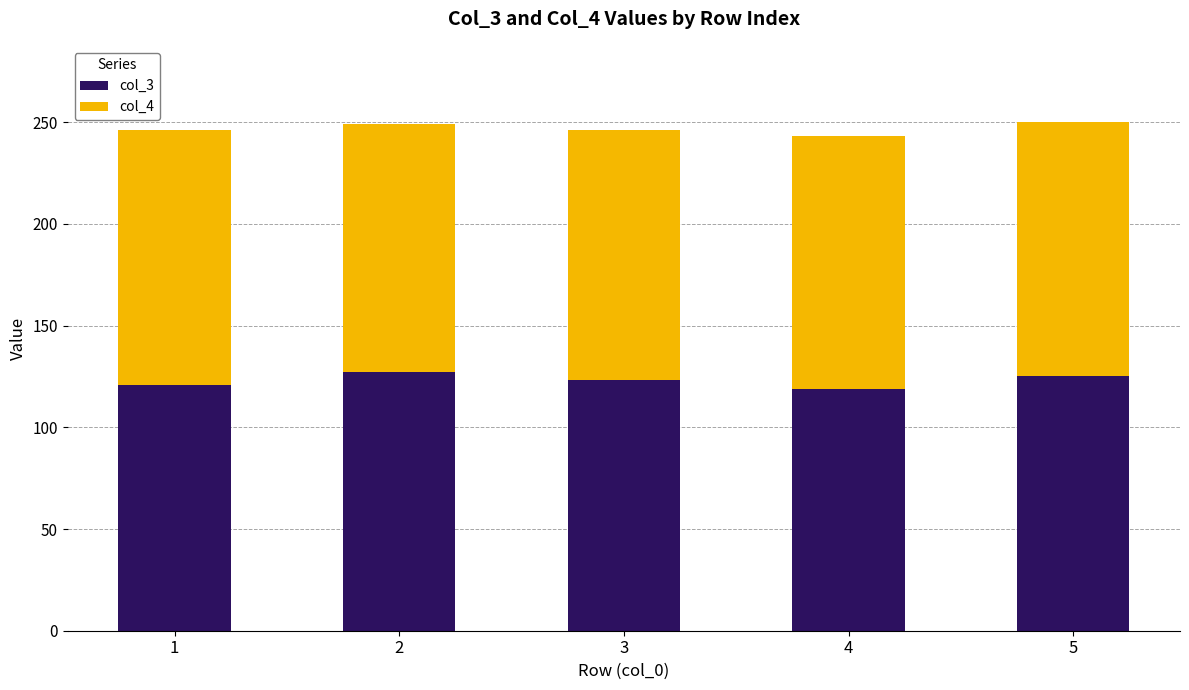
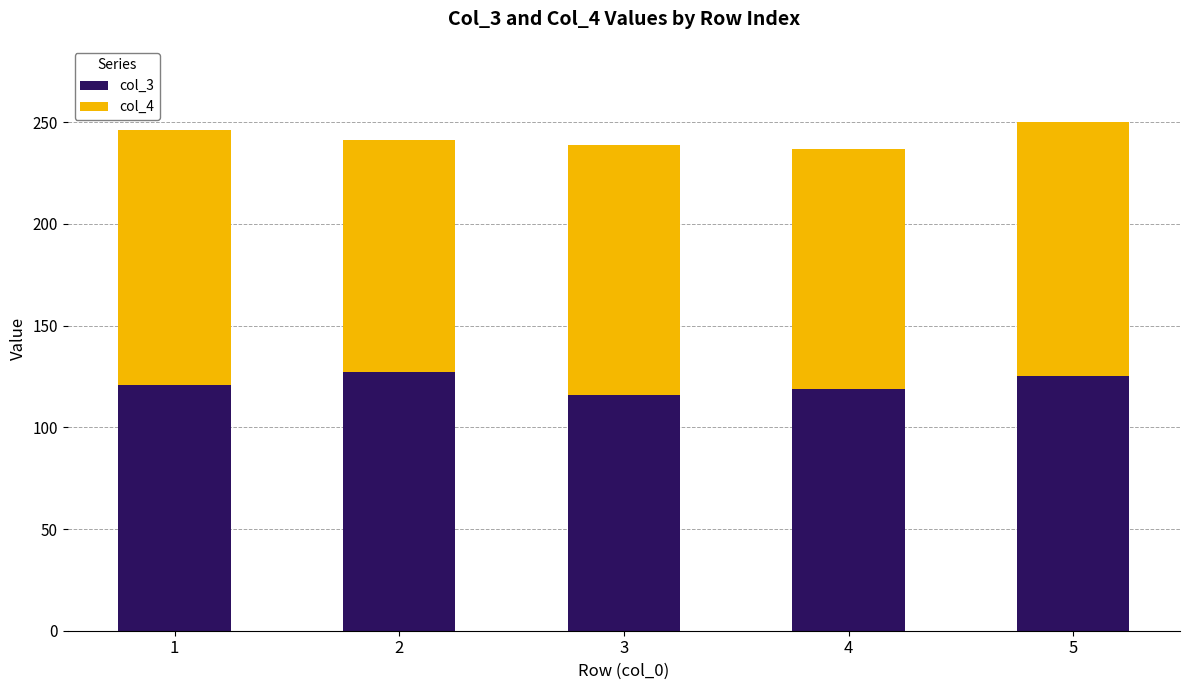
  {
    "col_3": {
      "1": 121,
      "2": 127,
-     "3": 123,
+     "3": 116,
      "4": 119,
      "5": 125
    },
    "col_4": {
      "1": 125,
-     "2": 122,
+     "2": 114,
      "3": 123,
-     "4": 124,
+     "4": 118,
      "5": 125
    }
  }
